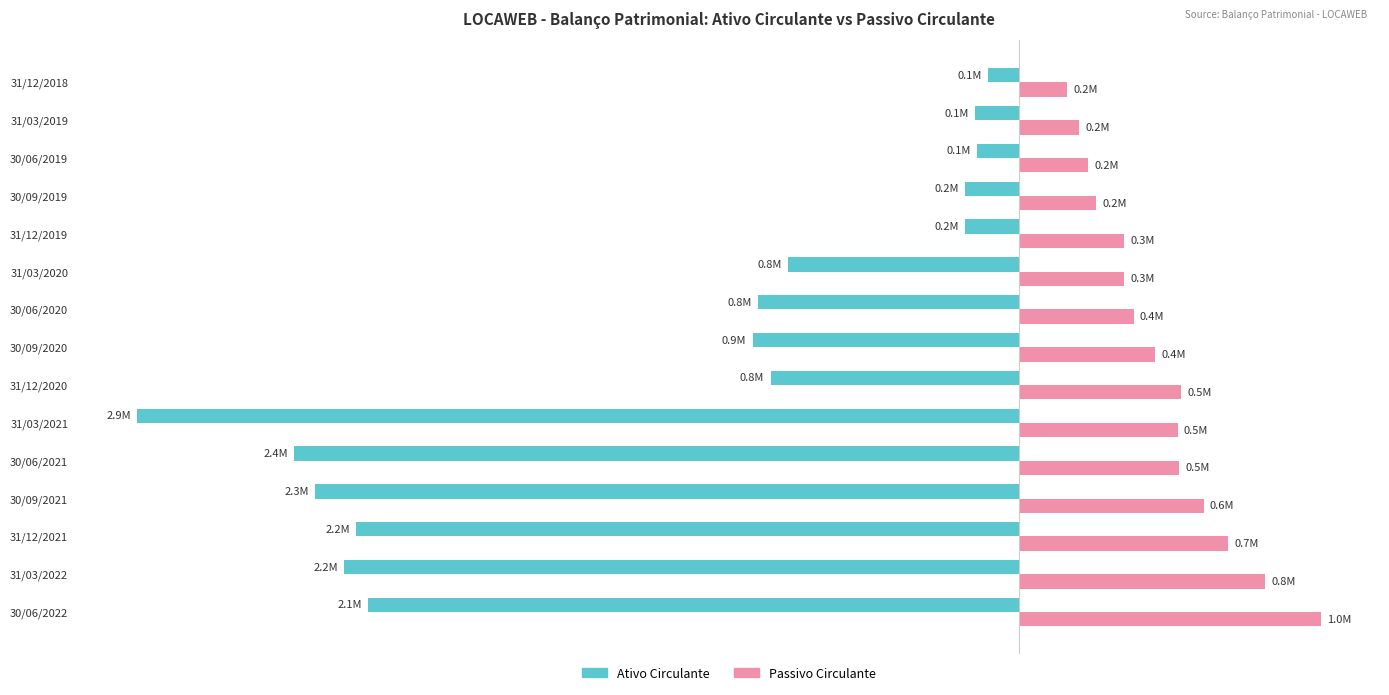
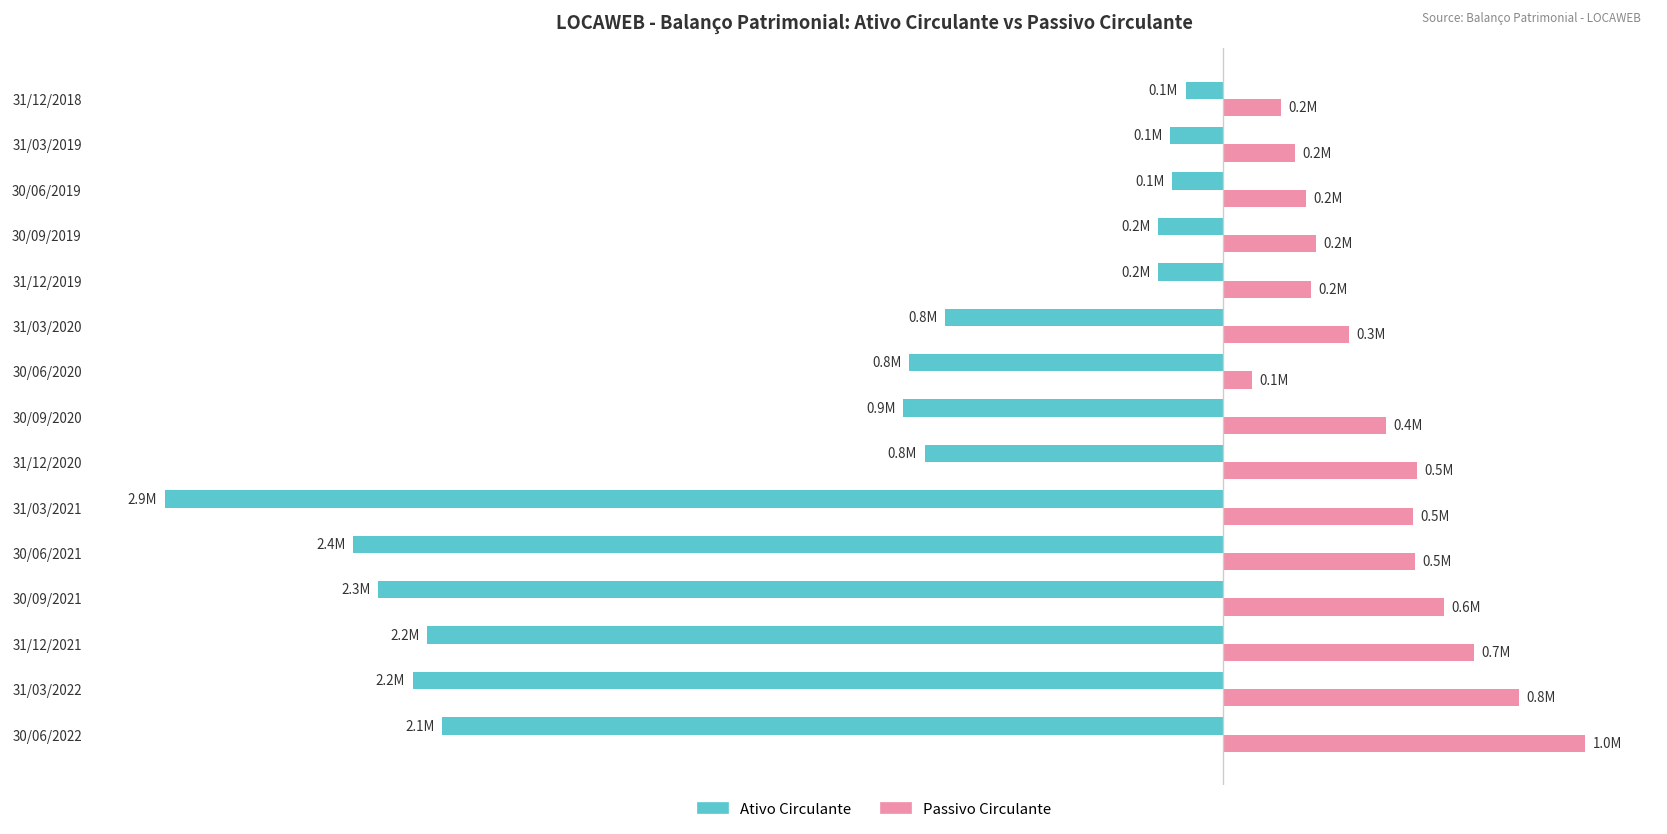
  {
    "Passivo Circulante": {
      "31/12/2018": "0.2M",
      "31/03/2019": "0.2M",
      "30/06/2019": "0.2M",
      "30/09/2019": "0.2M",
-     "31/12/2019": "0.3M",
+     "31/12/2019": "0.2M",
      "31/03/2020": "0.3M",
-     "30/06/2020": "0.4M",
+     "30/06/2020": "0.1M",
      "30/09/2020": "0.4M",
      "31/12/2020": "0.5M",
      "31/03/2021": "0.5M",
      "30/06/2021": "0.5M",
      "30/09/2021": "0.6M",
      "31/12/2021": "0.7M",
      "31/03/2022": "0.8M",
      "30/06/2022": "1.0M"
    }
  }
